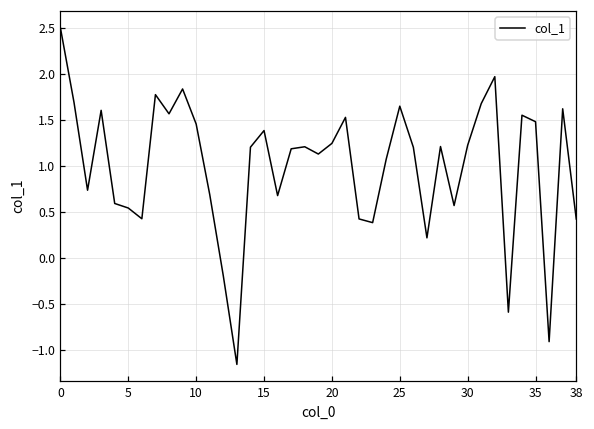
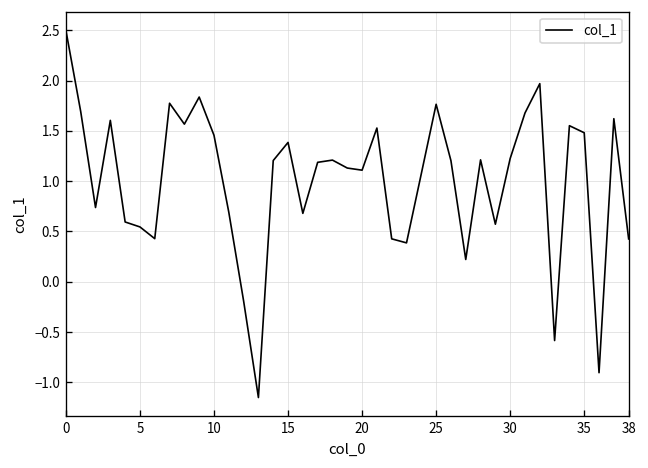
  {
    "0": 2.5,
    "5": 0.5,
    "10": 1.5,
    "15": 1.4,
-   "20": 1.2,
-   "25": 1.6,
+   "20": 1.1,
+   "25": 1.8,
    "30": 1.2,
    "35": 1.5,
    "38": 0.4
  }
